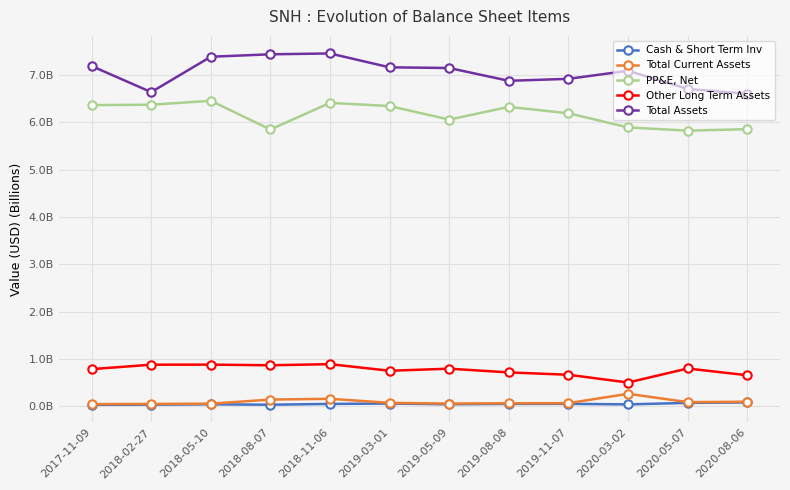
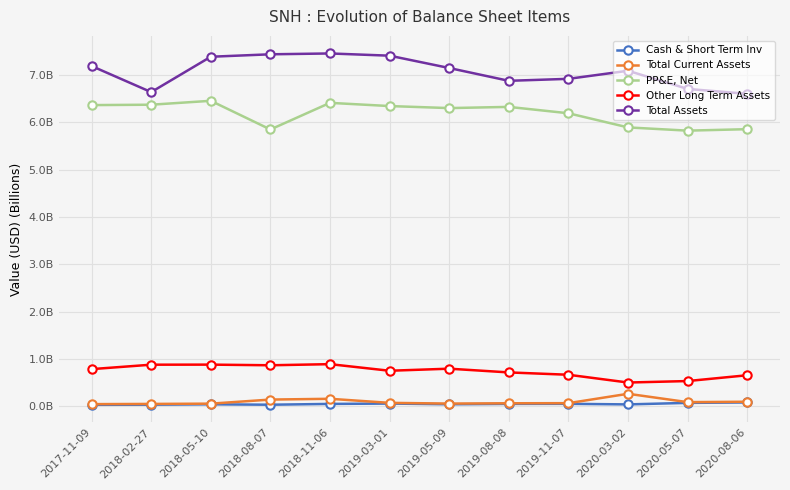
  {
    "Cash & Short Term Inv": {
      "2018-08-07": 0,
      "2018-11-06": 0,
      "2020-03-02": 0
    },
    "Total Current Assets": {
      "2018-08-07": 100000000,
      "2018-11-06": 200000000,
      "2020-03-02": 300000000
    },
    "PP&E, Net": {
      "2017-11-09": 6400000000,
      "2018-02-27": 6400000000,
      "2018-05-10": 6500000000,
      "2018-08-07": 5800000000,
      "2018-11-06": 6400000000,
      "2019-03-01": 6300000000,
-     "2019-05-09": 6100000000,
+     "2019-05-09": 6300000000,
      "2019-08-08": 6300000000,
      "2019-11-07": 6200000000,
      "2020-03-02": 5900000000,
      "2020-05-07": 5800000000,
      "2020-08-06": 5900000000
    },
    "Other Long Term Assets": {
      "2017-11-09": 800000000,
      "2018-02-27": 900000000,
      "2018-05-10": 900000000,
      "2018-08-07": 900000000,
      "2018-11-06": 900000000,
      "2019-03-01": 700000000,
      "2019-05-09": 800000000,
      "2019-08-08": 700000000,
      "2019-11-07": 700000000,
      "2020-03-02": 500000000,
-     "2020-05-07": 800000000,
+     "2020-05-07": 500000000,
      "2020-08-06": 700000000
    },
    "Total Assets": {
      "2017-11-09": 7200000000,
      "2018-02-27": 6600000000,
      "2018-05-10": 7400000000,
      "2018-08-07": 7400000000,
      "2018-11-06": 7500000000,
-     "2019-03-01": 7200000000,
+     "2019-03-01": 7400000000,
      "2019-05-09": 7100000000,
      "2019-08-08": 6900000000,
      "2019-11-07": 6900000000
    }
  }
